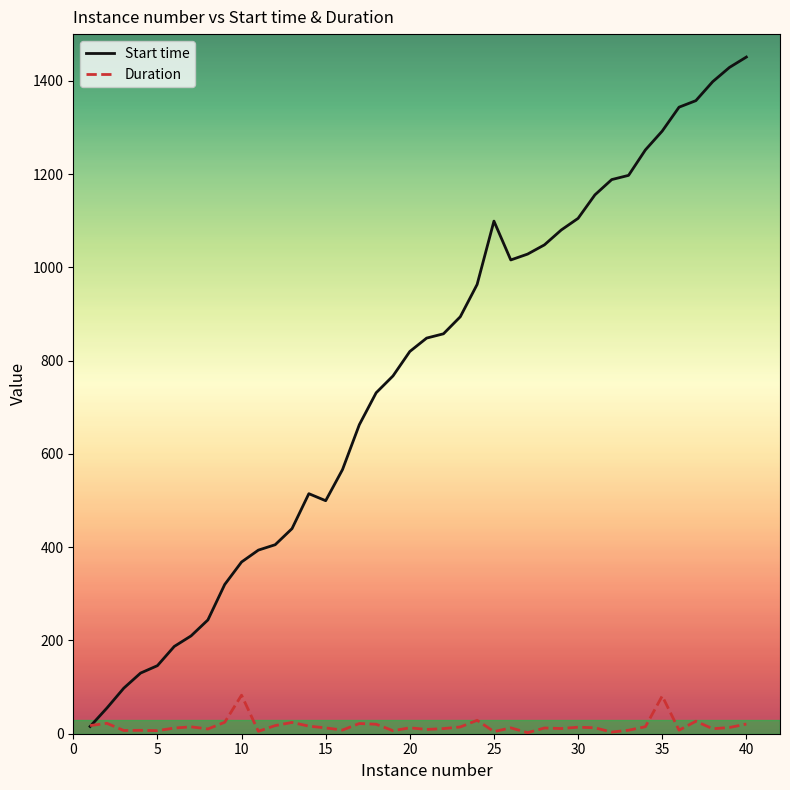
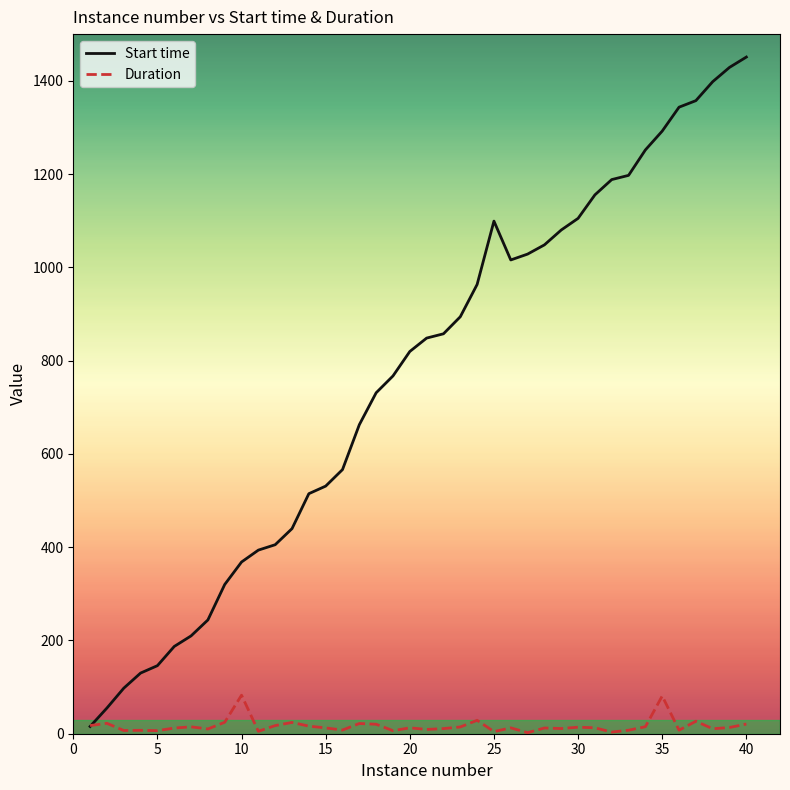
  {
    "Start time": {
      "5": 150,
      "10": 370,
-     "15": 500,
+     "15": 530,
      "20": 820,
      "25": 1100,
      "30": 1100,
      "35": 1290,
      "40": 1450
    },
    "Duration": {
      "10": 80,
      "35": 80
    }
  }
